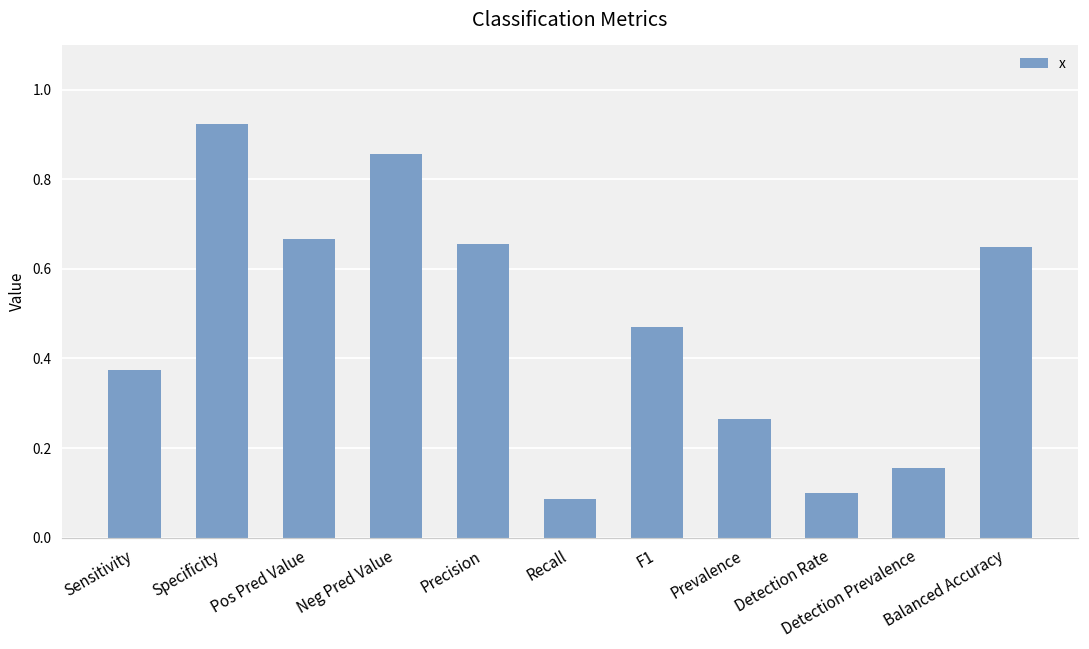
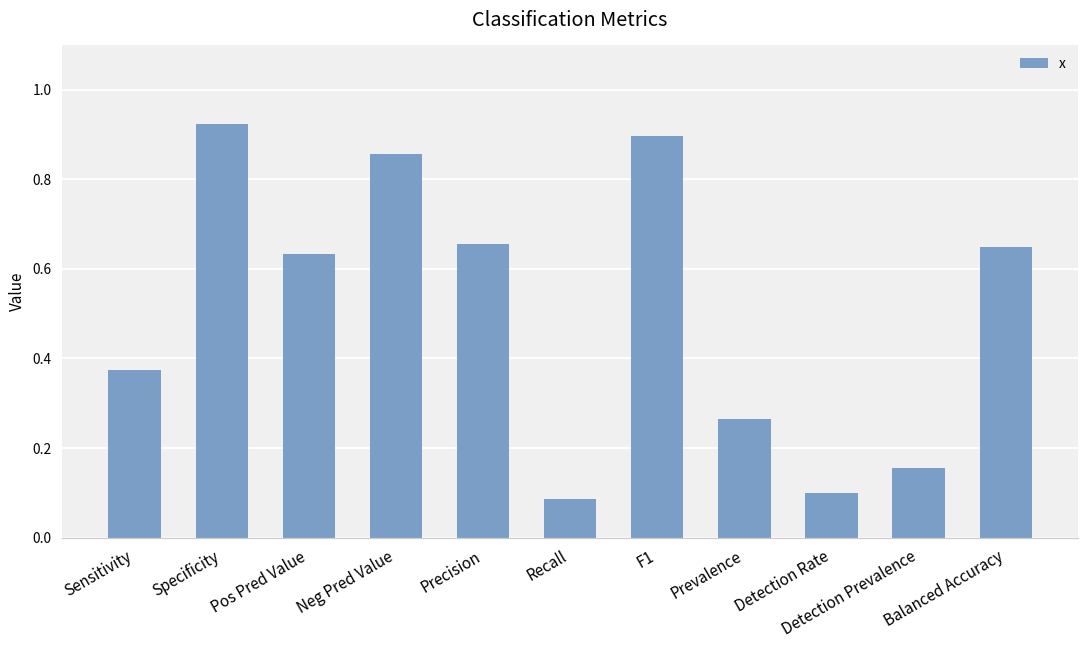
  {
    "Sensitivity": 0.37,
    "Specificity": 0.92,
-   "Pos Pred Value": 0.67,
+   "Pos Pred Value": 0.63,
    "Neg Pred Value": 0.86,
    "Precision": 0.66,
    "Recall": 0.09,
-   "F1": 0.47,
+   "F1": 0.90,
    "Prevalence": 0.26,
    "Detection Rate": 0.10,
    "Detection Prevalence": 0.16,
    "Balanced Accuracy": 0.65
  }
